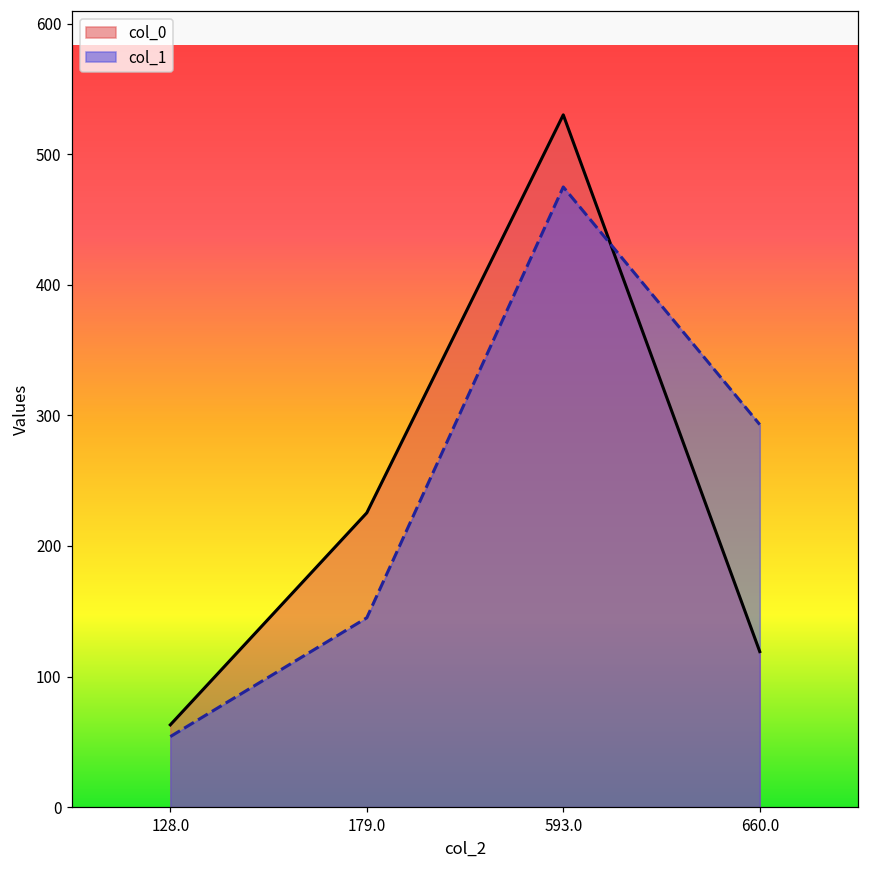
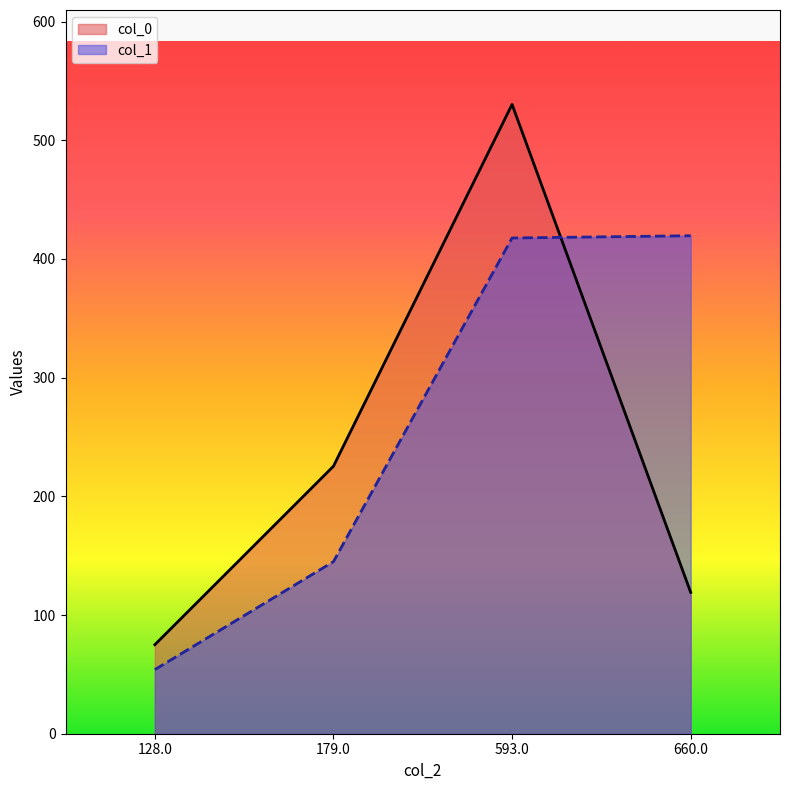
  {
    "col_0": {
-     "128.0": 63,
+     "128.0": 75,
      "179.0": 225,
      "593.0": 530,
      "660.0": 119
    },
    "col_1": {
      "128.0": 54,
      "179.0": 145,
-     "593.0": 475,
-     "660.0": 293
+     "593.0": 418,
+     "660.0": 420
    }
  }
